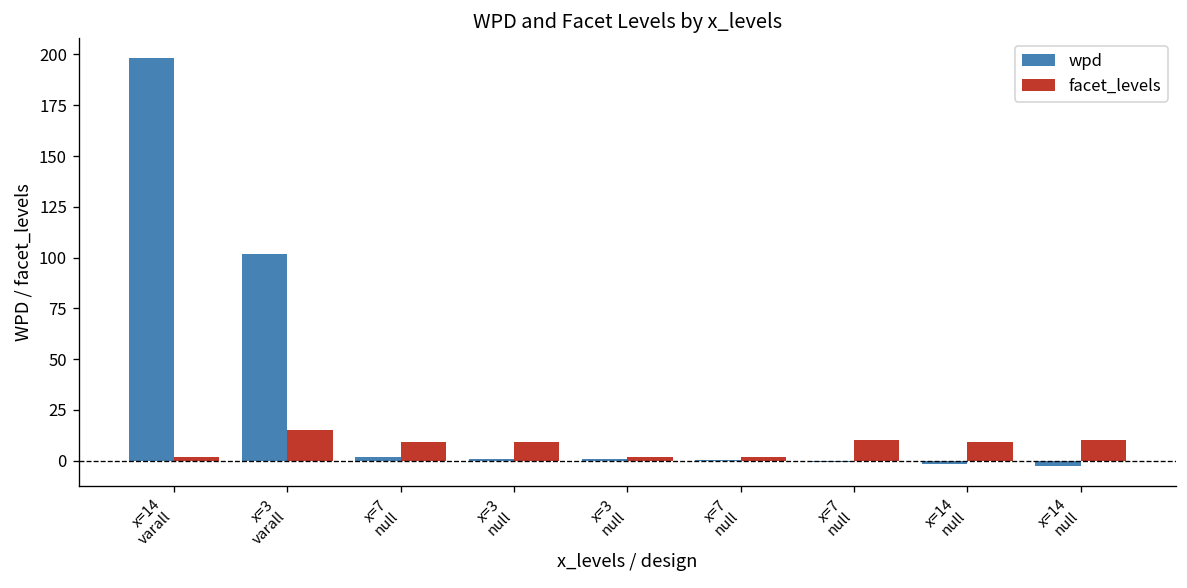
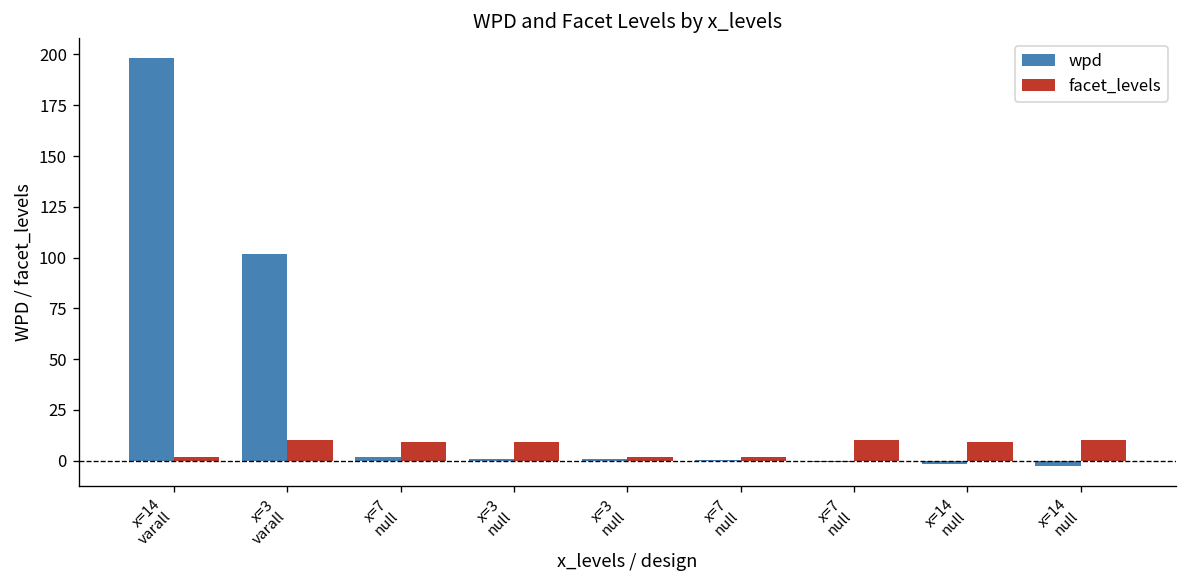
  {
    "wpd": {
      "x=14 varall": 198,
      "x=3 varall": 102
    },
    "facet_levels": {
      "x=14 varall": 2,
-     "x=3 varall": 15
+     "x=3 varall": 10
    }
  }
